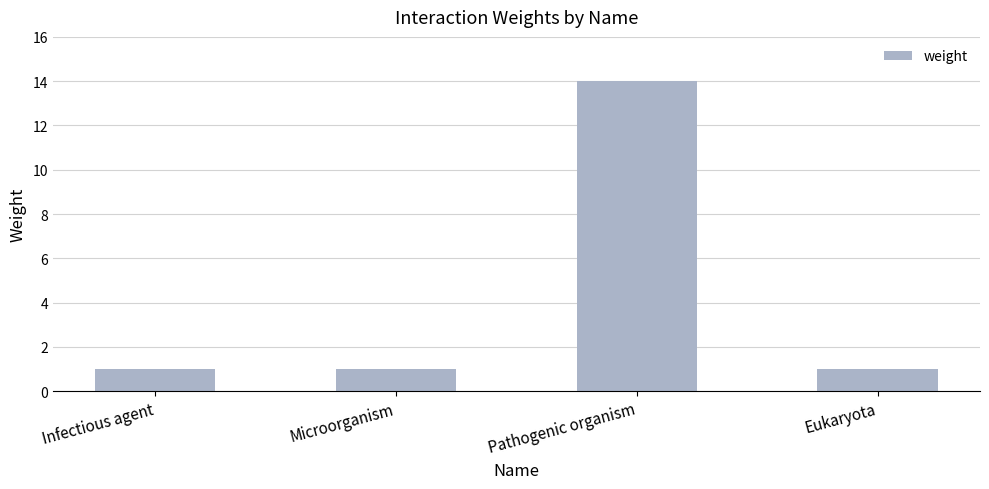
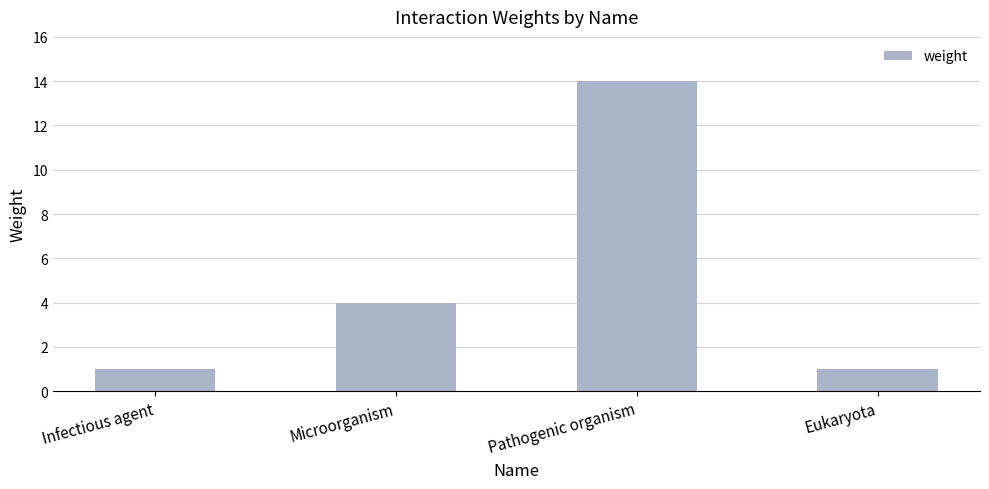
  {
    "Infectious agent": 1,
-   "Microorganism": 1,
+   "Microorganism": 4,
    "Pathogenic organism": 14,
    "Eukaryota": 1
  }
